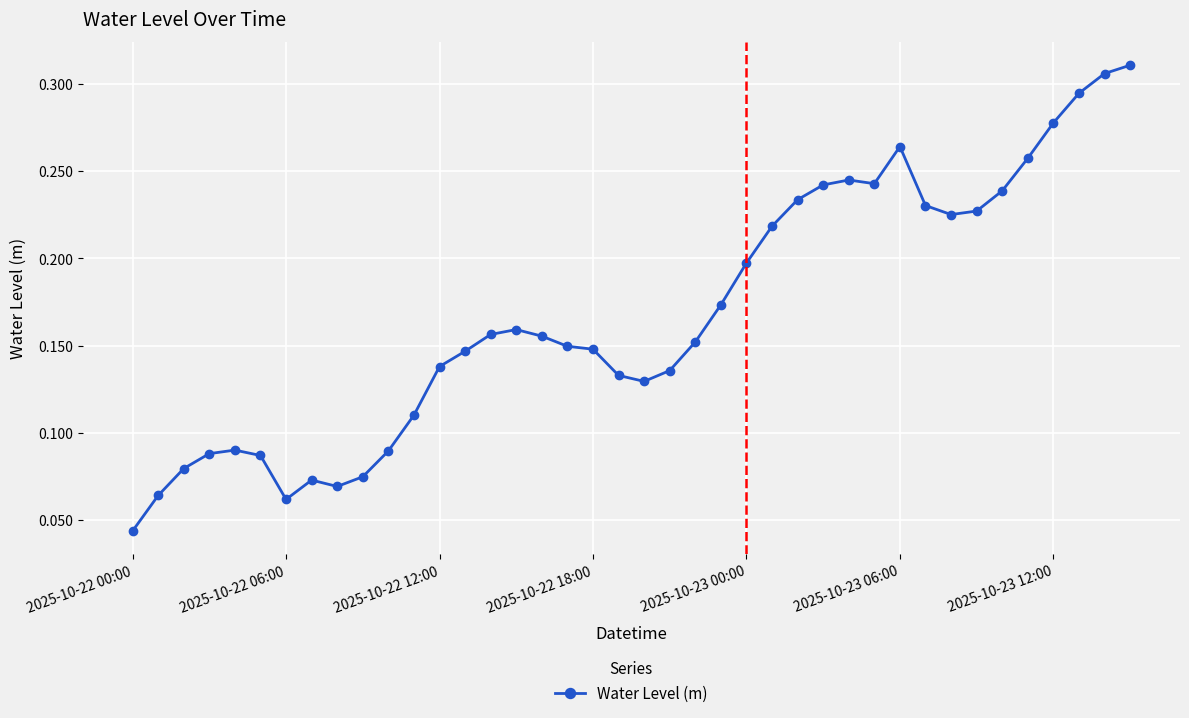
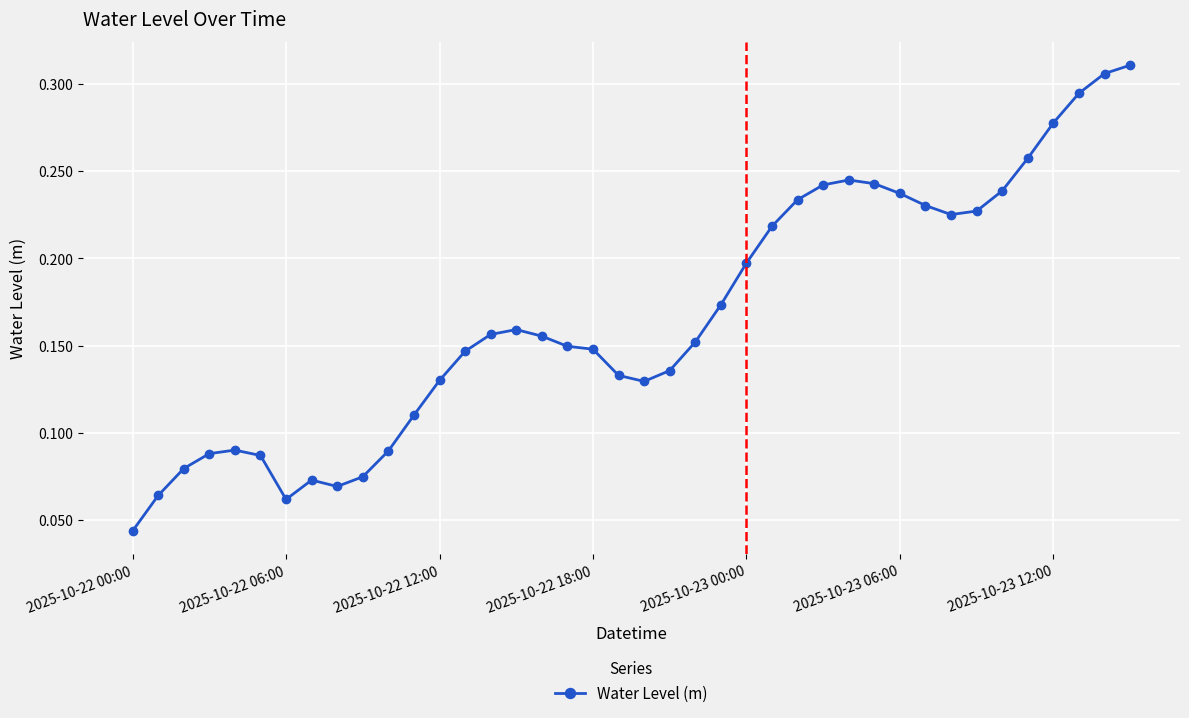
  {
    "2025-10-22 00:00": 0.044,
    "2025-10-22 06:00": 0.062,
-   "2025-10-22 12:00": 0.138,
+   "2025-10-22 12:00": 0.130,
    "2025-10-22 18:00": 0.148,
    "2025-10-23 00:00": 0.197,
-   "2025-10-23 06:00": 0.264,
+   "2025-10-23 06:00": 0.237,
    "2025-10-23 12:00": 0.278
  }
